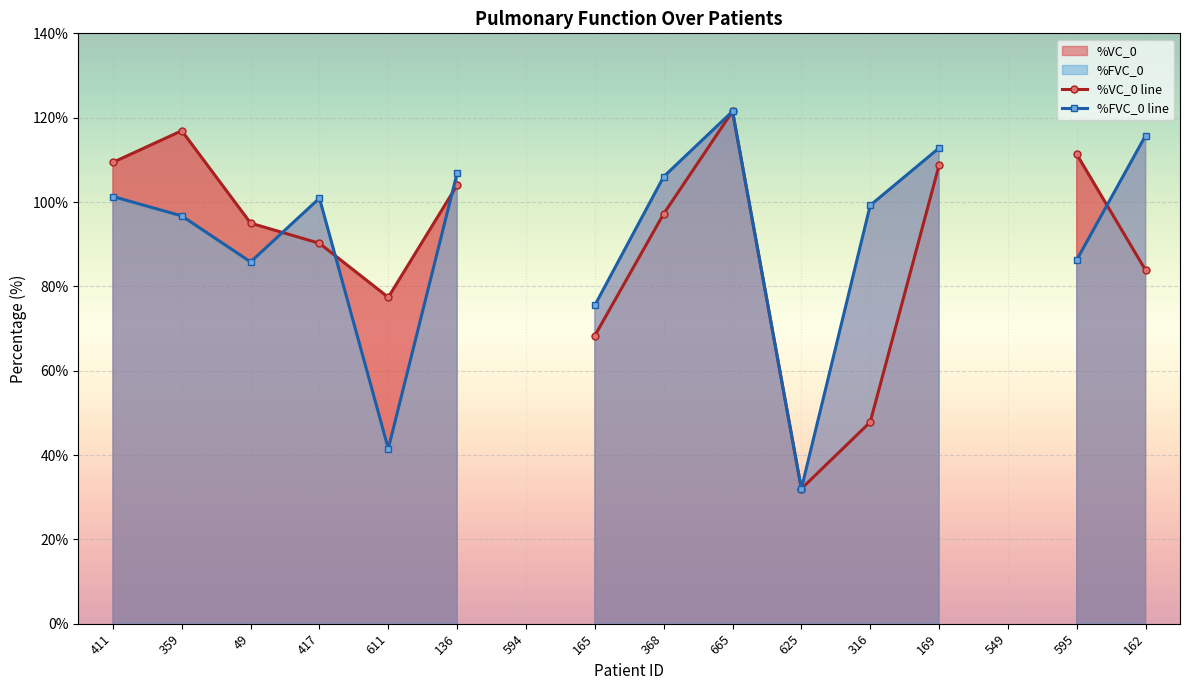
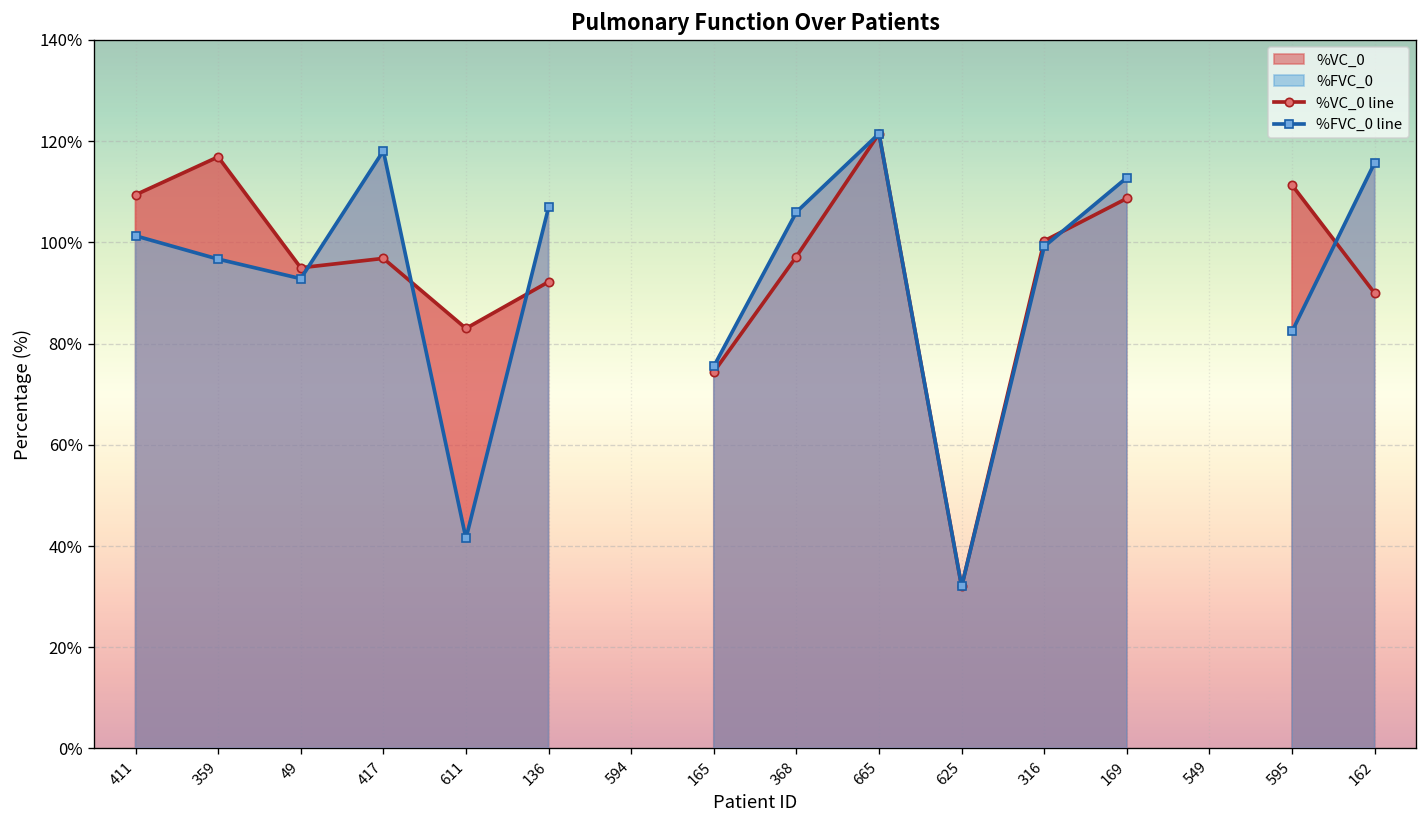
  {
    "%VC_0 line": {
      "411": "109%",
      "359": "117%",
      "49": "95%",
-     "417": "90%",
-     "611": "77%",
-     "136": "104%",
-     "165": "68%",
+     "417": "97%",
+     "611": "83%",
+     "136": "92%",
+     "165": "74%",
      "368": "97%",
-     "316": "48%",
+     "316": "100%",
      "169": "109%",
      "595": "111%",
-     "162": "84%"
+     "162": "90%"
    },
    "%FVC_0 line": {
      "411": "101%",
      "359": "97%",
-     "49": "86%",
-     "417": "101%",
+     "49": "93%",
+     "417": "118%",
      "611": "42%",
      "136": "107%",
      "165": "76%",
      "368": "106%",
      "316": "99%",
      "169": "113%",
-     "595": "86%",
+     "595": "82%",
      "162": "116%"
    }
  }
